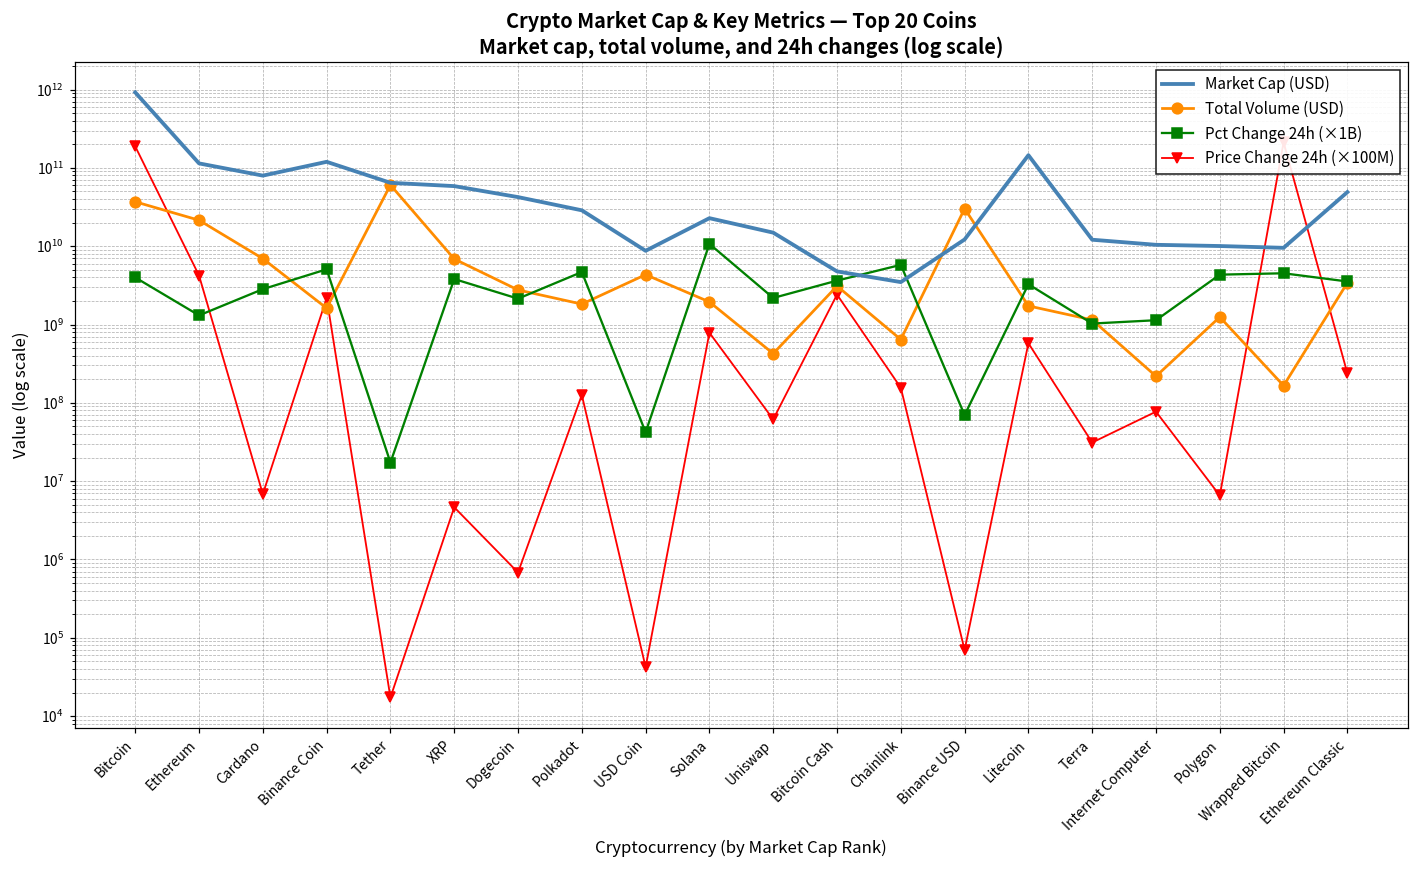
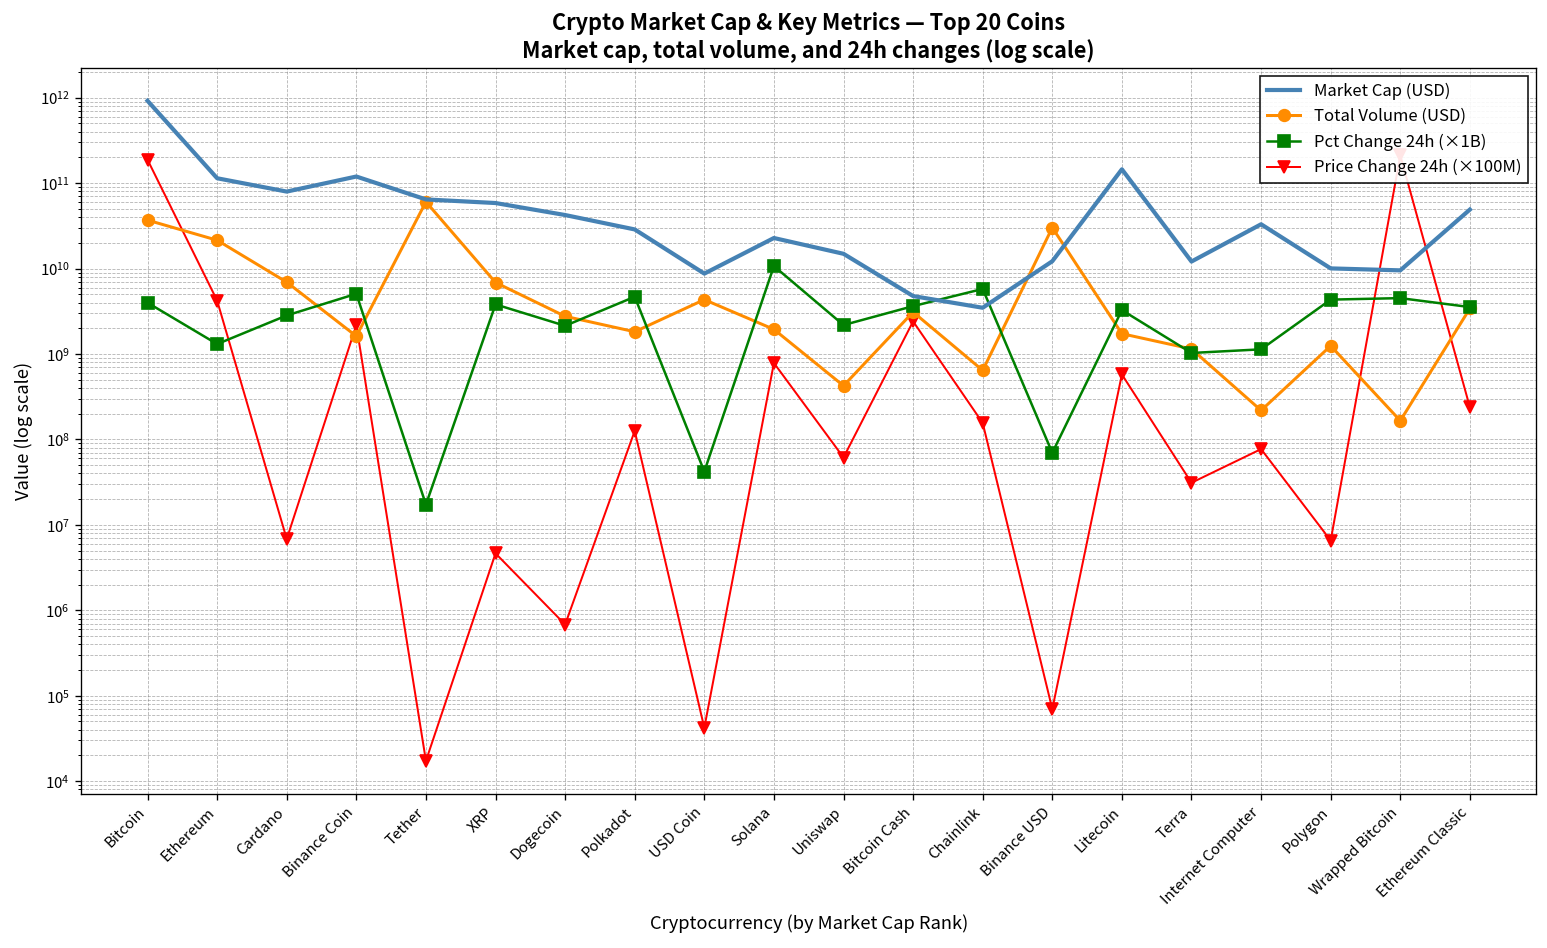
  {
    "Market Cap (USD)": {
      "Bitcoin": 900000000000,
      "Ethereum": 110000000000,
      "Cardano": 80000000000,
      "Binance Coin": 120000000000,
      "XRP": 60000000000,
      "Dogecoin": 40000000000,
      "Polkadot": 29000000000,
      "USD Coin": 9000000000,
      "Solana": 23000000000,
      "Uniswap": 15000000000,
      "Bitcoin Cash": 5000000000,
      "Chainlink": 3000000000,
      "Binance USD": 12000000000,
      "Litecoin": 150000000000,
      "Terra": 12000000000,
-     "Internet Computer": 10000000000,
+     "Internet Computer": 30000000000,
      "Polygon": 10000000000,
      "Wrapped Bitcoin": 10000000000,
      "Ethereum Classic": 50000000000
    },
    "Total Volume (USD)": {
      "Bitcoin": 40000000000,
      "Ethereum": 21000000000,
      "Cardano": 7000000000,
      "Binance Coin": 1600000000,
      "XRP": 7000000000,
      "Dogecoin": 2800000000,
      "Polkadot": 1800000000,
      "USD Coin": 4000000000,
      "Solana": 1900000000,
      "Uniswap": 400000000,
      "Bitcoin Cash": 3000000000,
      "Chainlink": 600000000,
      "Binance USD": 30000000000,
      "Litecoin": 1700000000,
      "Terra": 1100000000,
      "Internet Computer": 220000000,
      "Polygon": 1200000000,
      "Wrapped Bitcoin": 170000000
    },
    "Pct Change 24h (×1B)": {
      "Bitcoin": 4000000000,
      "Ethereum": 1300000000,
      "Cardano": 2800000000,
      "Binance Coin": 5000000000,
      "Tether": 17000000,
      "XRP": 4000000000,
      "Dogecoin": 2100000000,
      "Polkadot": 5000000000,
      "USD Coin": 40000000,
      "Solana": 11000000000,
      "Uniswap": 2200000000,
      "Bitcoin Cash": 4000000000,
      "Chainlink": 6000000000,
      "Binance USD": 70000000,
      "Litecoin": 3000000000,
      "Terra": 1000000000,
      "Internet Computer": 1100000000,
      "Polygon": 4000000000,
      "Wrapped Bitcoin": 5000000000
    },
    "Price Change 24h (×100M)": {
      "Bitcoin": 190000000000,
      "Ethereum": 4000000000,
      "Cardano": 7000000,
      "Binance Coin": 2200000000,
      "Tether": 17000,
      "XRP": 5000000,
      "Dogecoin": 700000,
      "Polkadot": 130000000,
      "USD Coin": 40000,
      "Solana": 800000000,
      "Uniswap": 60000000,
      "Bitcoin Cash": 2400000000,
      "Chainlink": 160000000,
      "Binance USD": 70000,
      "Litecoin": 600000000,
      "Terra": 30000000,
      "Internet Computer": 80000000,
      "Polygon": 7000000,
      "Ethereum Classic": 240000000
    }
  }
